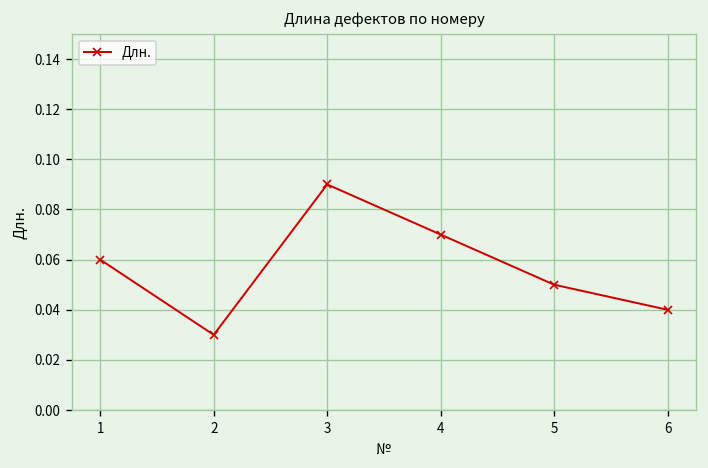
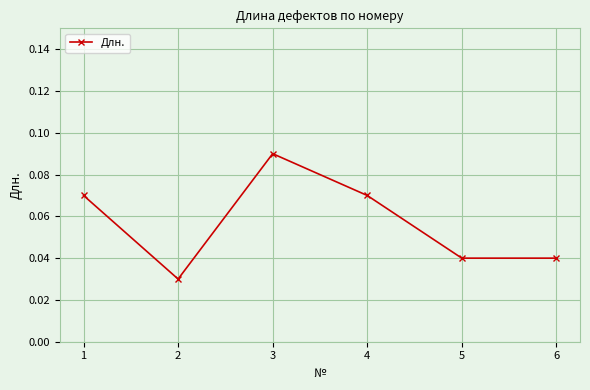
  {
-   "1": 0.06,
+   "1": 0.07,
    "2": 0.03,
    "3": 0.09,
    "4": 0.07,
-   "5": 0.05,
+   "5": 0.04,
    "6": 0.04
  }
